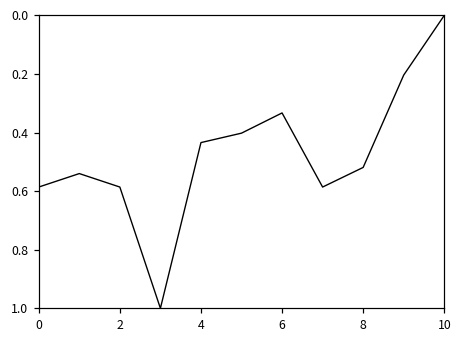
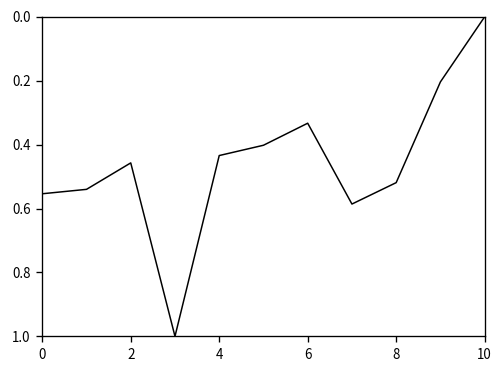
  {
-   "0": 0.59,
-   "2": 0.59,
+   "0": 0.55,
+   "2": 0.46,
    "4": 0.43,
    "6": 0.33,
    "8": 0.52,
    "10": 0.00
  }
